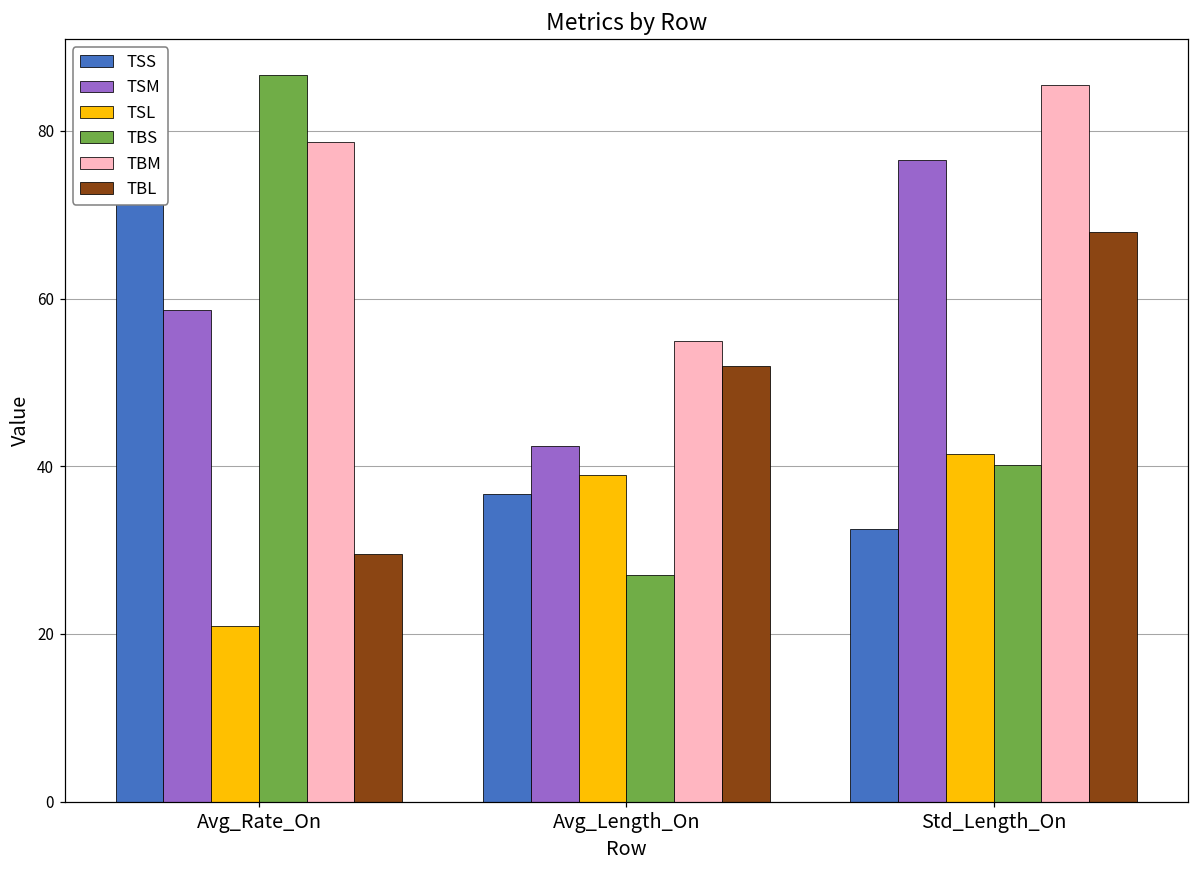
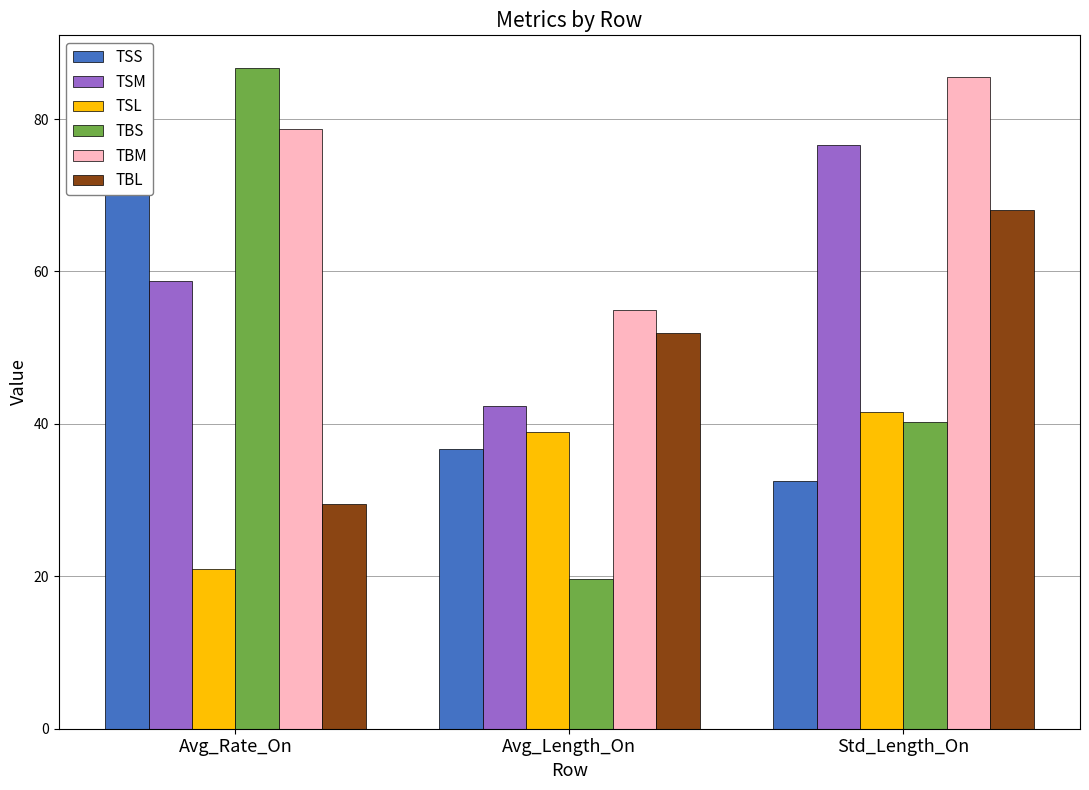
  {
    "TSS": {
      "Avg_Length_On": 37,
      "Std_Length_On": 32
    },
    "TSM": {
      "Avg_Rate_On": 59,
      "Avg_Length_On": 42,
      "Std_Length_On": 77
    },
    "TSL": {
      "Avg_Rate_On": 21,
      "Avg_Length_On": 39,
      "Std_Length_On": 42
    },
    "TBS": {
      "Avg_Rate_On": 87,
-     "Avg_Length_On": 27,
+     "Avg_Length_On": 20,
      "Std_Length_On": 40
    },
    "TBM": {
      "Avg_Rate_On": 79,
      "Avg_Length_On": 55,
      "Std_Length_On": 85
    },
    "TBL": {
      "Avg_Rate_On": 29,
      "Avg_Length_On": 52,
      "Std_Length_On": 68
    }
  }
